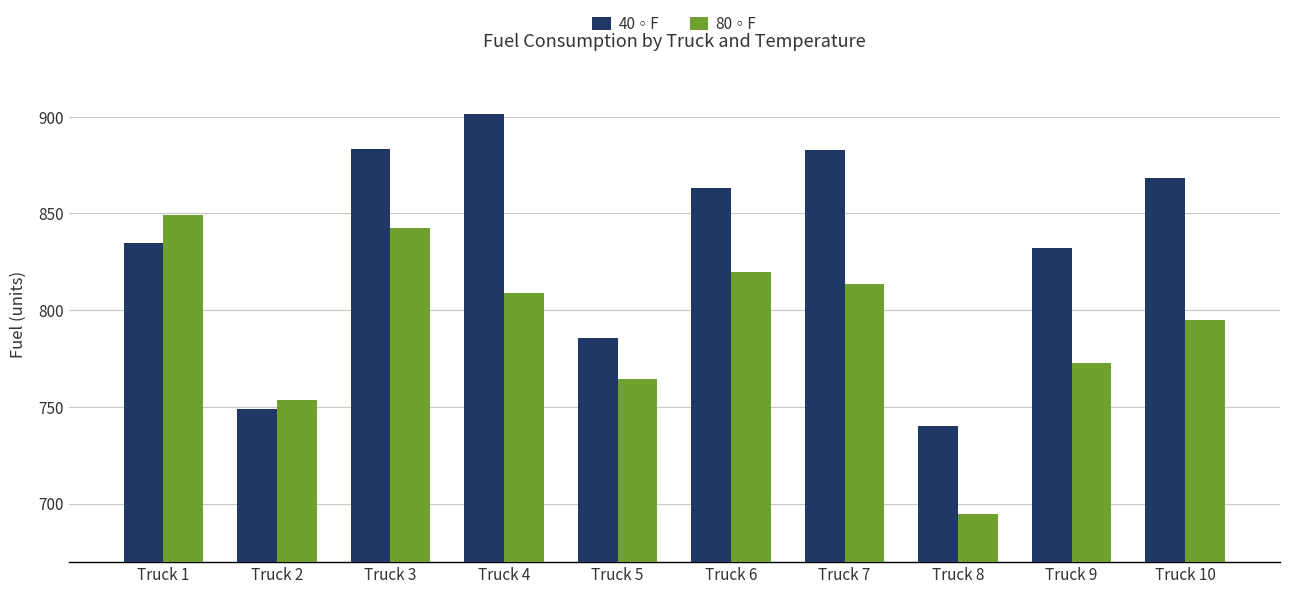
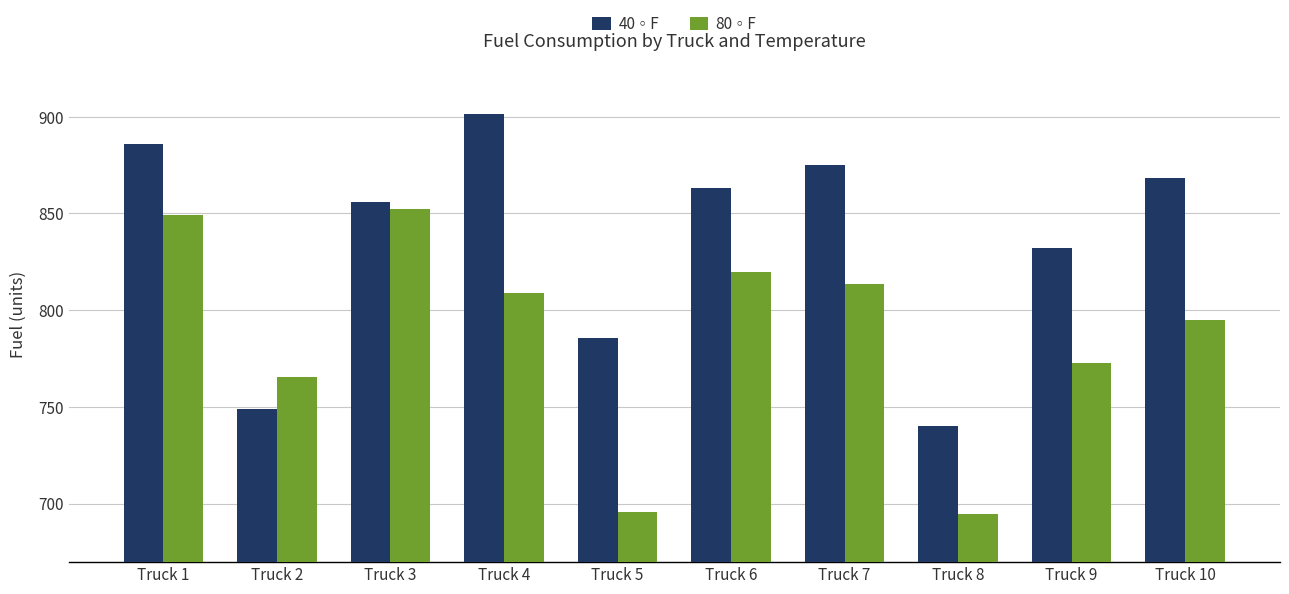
  {
    "40◦F": {
-     "Truck 1": 835,
+     "Truck 1": 886,
      "Truck 2": 749,
-     "Truck 3": 883,
+     "Truck 3": 856,
      "Truck 4": 901,
      "Truck 5": 785,
      "Truck 6": 863,
-     "Truck 7": 883,
+     "Truck 7": 875,
      "Truck 8": 740,
      "Truck 9": 832,
      "Truck 10": 868
    },
    "80◦F": {
      "Truck 1": 849,
-     "Truck 2": 754,
-     "Truck 3": 843,
+     "Truck 2": 765,
+     "Truck 3": 852,
      "Truck 4": 809,
-     "Truck 5": 764,
+     "Truck 5": 696,
      "Truck 6": 820,
      "Truck 7": 813,
      "Truck 8": 695,
      "Truck 9": 773,
      "Truck 10": 795
    }
  }
